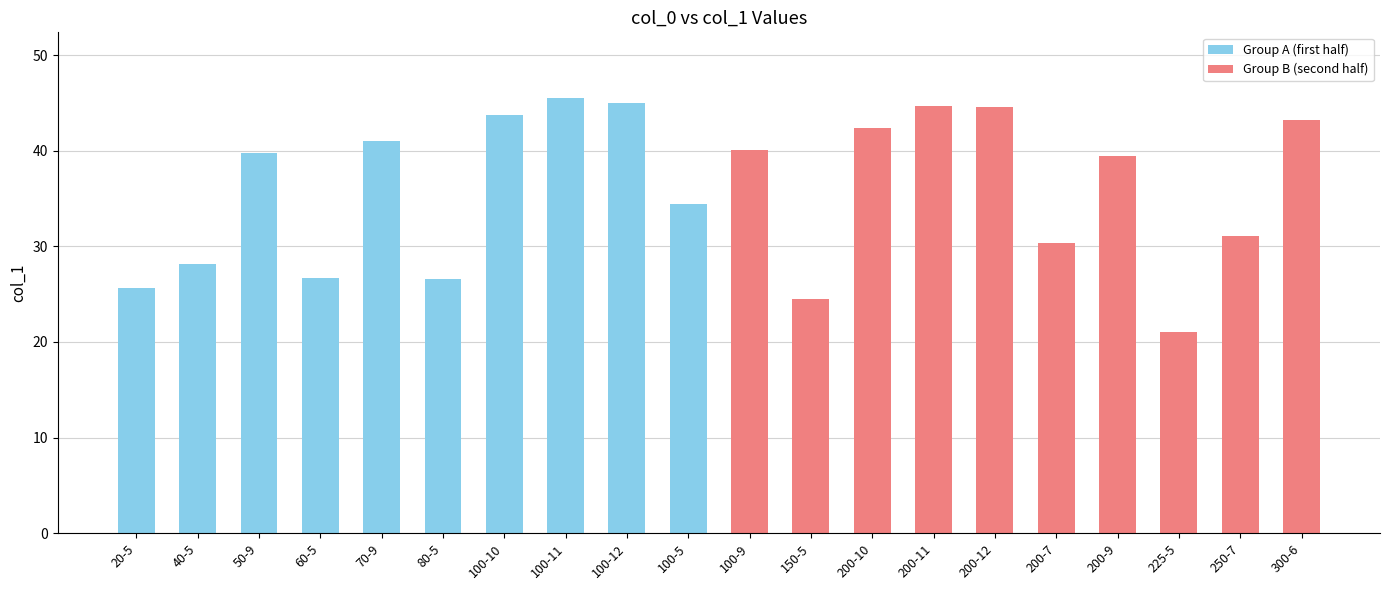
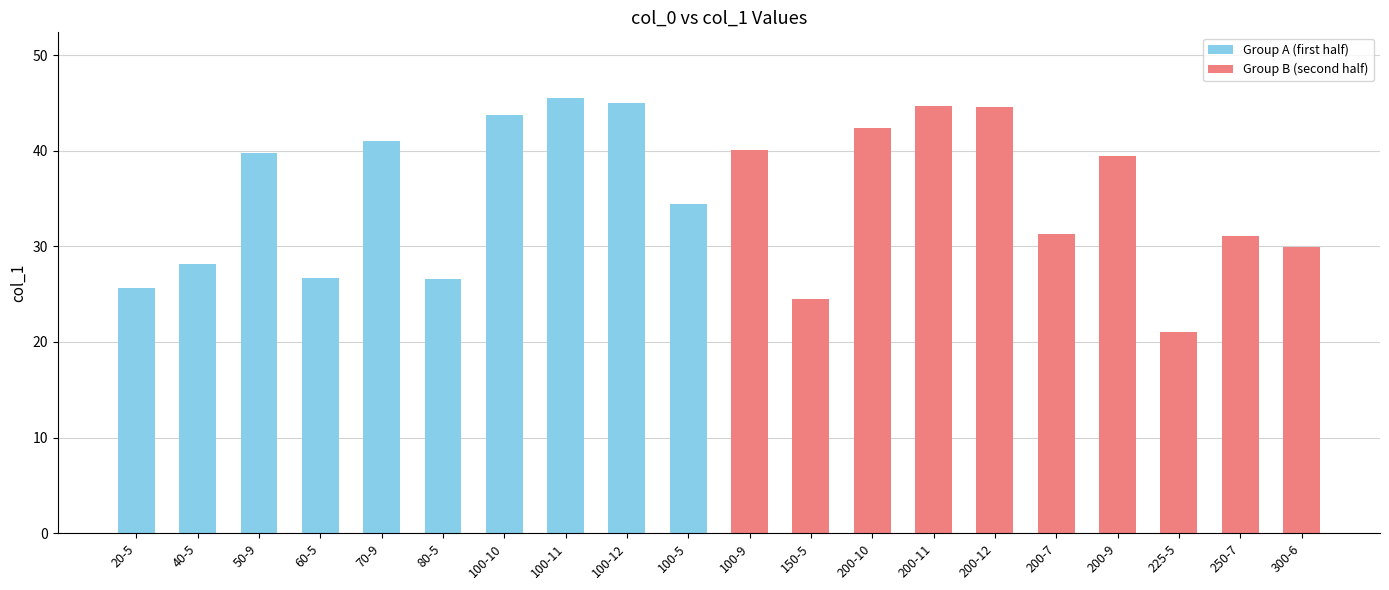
  {
    "20-5": 26,
    "40-5": 28,
    "50-9": 40,
    "60-5": 27,
    "70-9": 41,
    "80-5": 27,
    "100-10": 44,
    "100-11": 46,
    "100-12": 45,
    "100-5": 34,
    "100-9": 40,
    "150-5": 25,
    "200-10": 42,
    "200-11": 45,
    "200-12": 45,
-   "200-7": 30,
+   "200-7": 31,
    "200-9": 39,
    "225-5": 21,
    "250-7": 31,
-   "300-6": 43
+   "300-6": 30
  }
